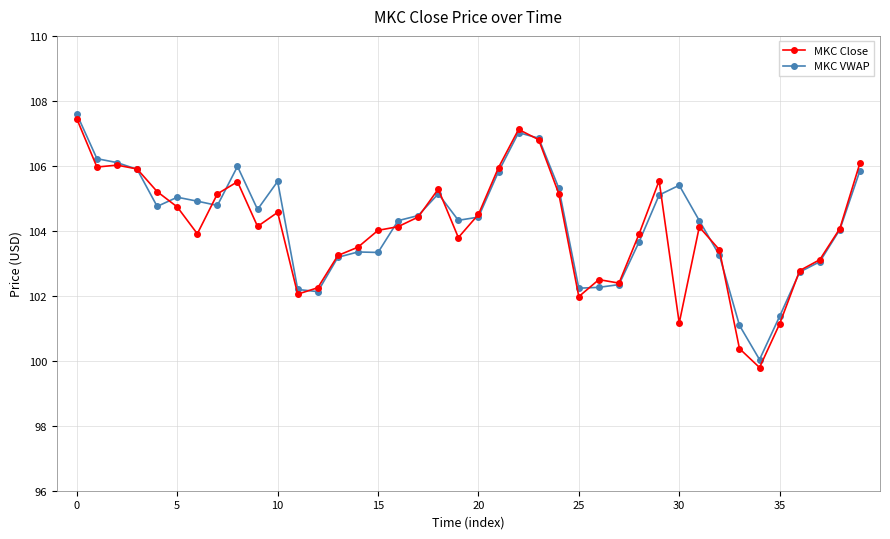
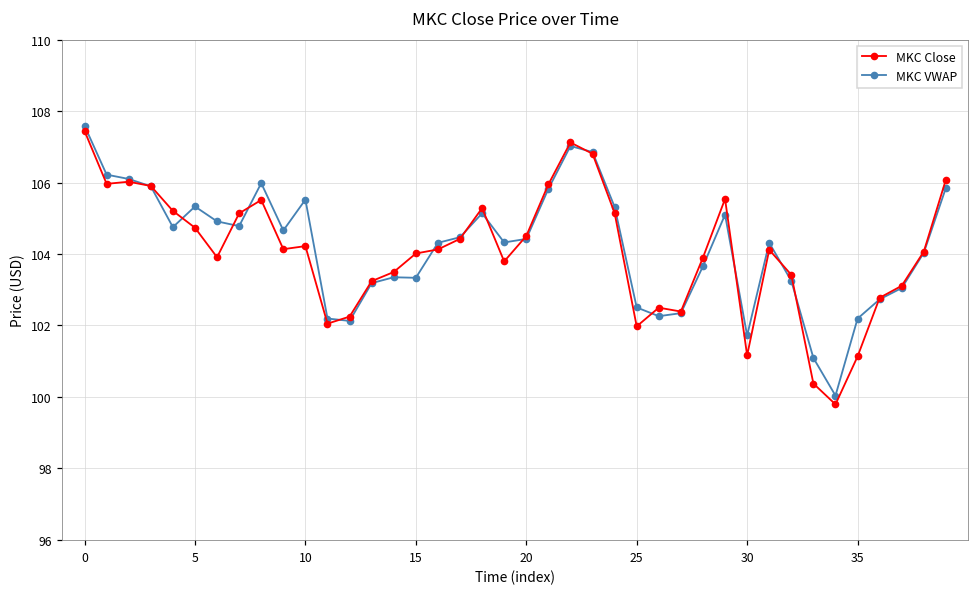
  {
    "MKC Close": {
      "0": 107.4,
      "5": 104.7,
-     "10": 104.6,
+     "10": 104.2,
      "15": 104.0,
      "20": 104.5,
      "25": 102.0,
      "30": 101.2,
      "35": 101.1
    },
    "MKC VWAP": {
      "0": 107.6,
-     "5": 105.0,
+     "5": 105.3,
      "10": 105.5,
      "15": 103.3,
      "20": 104.4,
-     "25": 102.2,
-     "30": 105.4,
-     "35": 101.4
+     "25": 102.5,
+     "30": 101.7,
+     "35": 102.2
    }
  }
